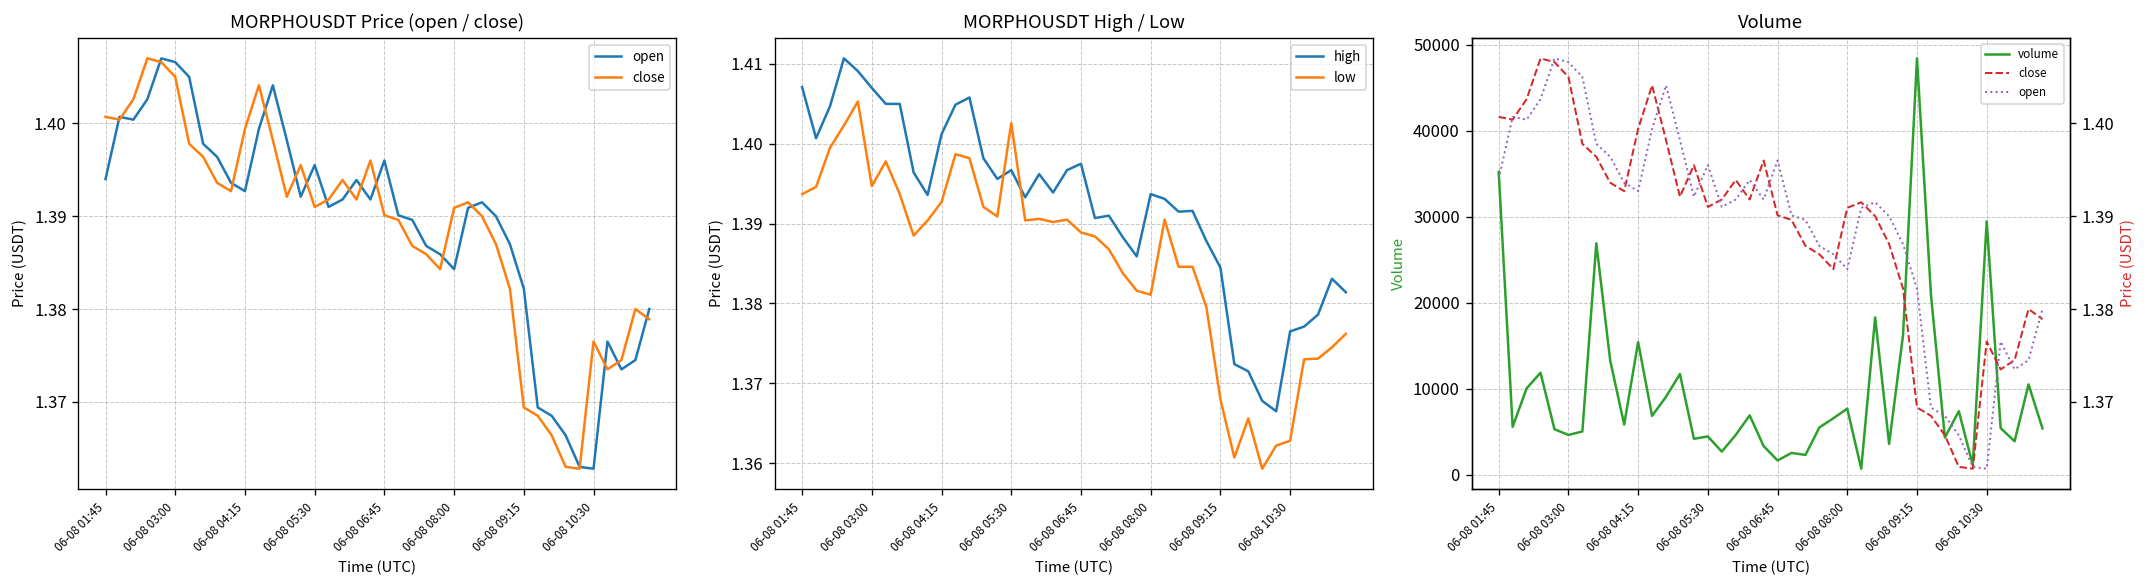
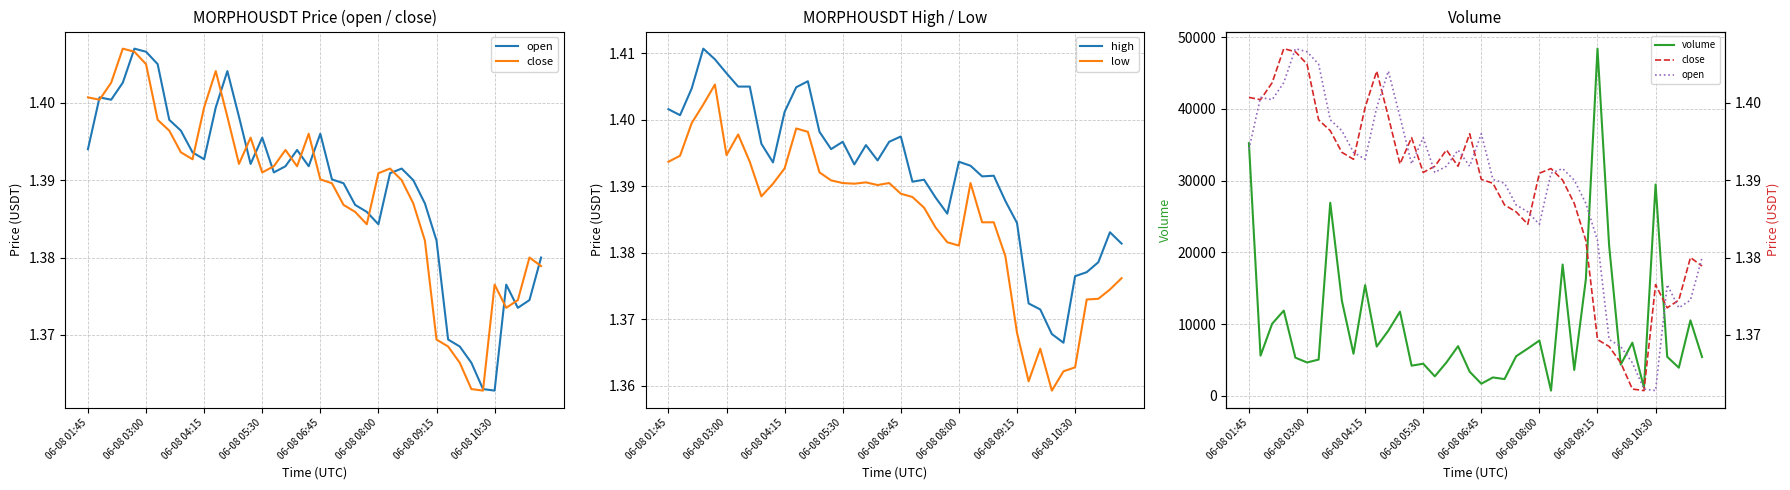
  {
    "MORPHOUSDT High / Low": {
      "high": {
-       "06-08 01:45": 1.407,
+       "06-08 01:45": 1.402,
        "06-08 03:00": 1.407,
        "06-08 04:15": 1.401,
        "06-08 05:30": 1.397,
        "06-08 06:45": 1.398,
        "06-08 08:00": 1.394,
        "06-08 09:15": 1.385,
        "06-08 10:30": 1.377
      },
      "low": {
        "06-08 01:45": 1.394,
        "06-08 03:00": 1.395,
        "06-08 04:15": 1.393,
-       "06-08 05:30": 1.403,
+       "06-08 05:30": 1.391,
        "06-08 06:45": 1.389,
        "06-08 08:00": 1.381,
        "06-08 09:15": 1.368,
        "06-08 10:30": 1.363
      }
    }
  }
